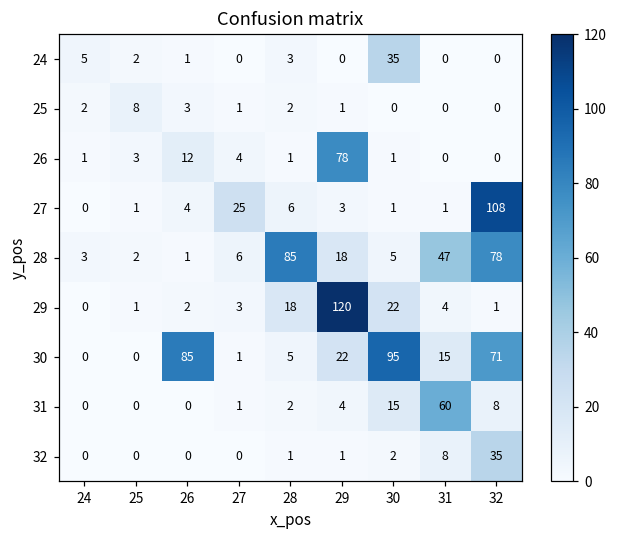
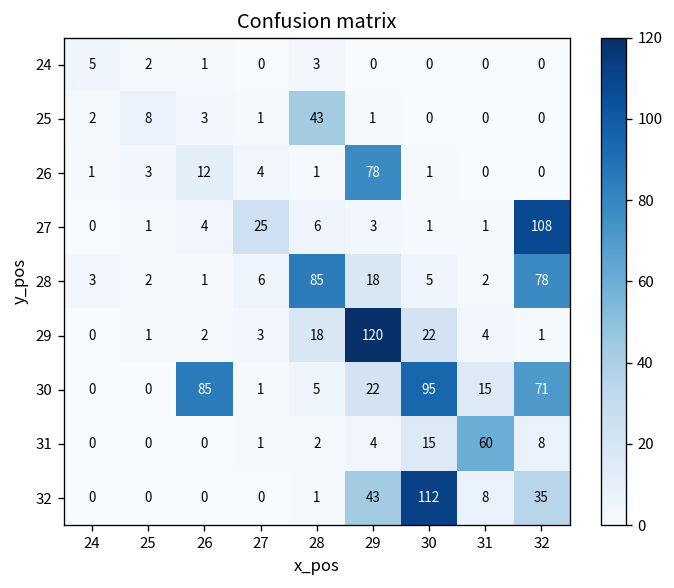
  {
    "24": {
      "24": 5,
      "25": 2,
      "26": 1,
      "27": 0,
      "28": 3,
      "29": 0,
-     "30": 35,
+     "30": 0,
      "31": 0,
      "32": 0
    },
    "25": {
      "24": 2,
      "25": 8,
      "26": 3,
      "27": 1,
-     "28": 2,
+     "28": 43,
      "29": 1,
      "30": 0,
      "31": 0,
      "32": 0
    },
    "26": {
      "24": 1,
      "25": 3,
      "26": 12,
      "27": 4,
      "28": 1,
      "29": 78,
      "30": 1,
      "31": 0,
      "32": 0
    },
    "27": {
      "24": 0,
      "25": 1,
      "26": 4,
      "27": 25,
      "28": 6,
      "29": 3,
      "30": 1,
      "31": 1,
      "32": 108
    },
    "28": {
      "24": 3,
      "25": 2,
      "26": 1,
      "27": 6,
      "28": 85,
      "29": 18,
      "30": 5,
-     "31": 47,
+     "31": 2,
      "32": 78
    },
    "29": {
      "24": 0,
      "25": 1,
      "26": 2,
      "27": 3,
      "28": 18,
      "29": 120,
      "30": 22,
      "31": 4,
      "32": 1
    },
    "30": {
      "24": 0,
      "25": 0,
      "26": 85,
      "27": 1,
      "28": 5,
      "29": 22,
      "30": 95,
      "31": 15,
      "32": 71
    },
    "31": {
      "24": 0,
      "25": 0,
      "26": 0,
      "27": 1,
      "28": 2,
      "29": 4,
      "30": 15,
      "31": 60,
      "32": 8
    },
    "32": {
      "24": 0,
      "25": 0,
      "26": 0,
      "27": 0,
      "28": 1,
-     "29": 1,
-     "30": 2,
+     "29": 43,
+     "30": 112,
      "31": 8,
      "32": 35
    }
  }
